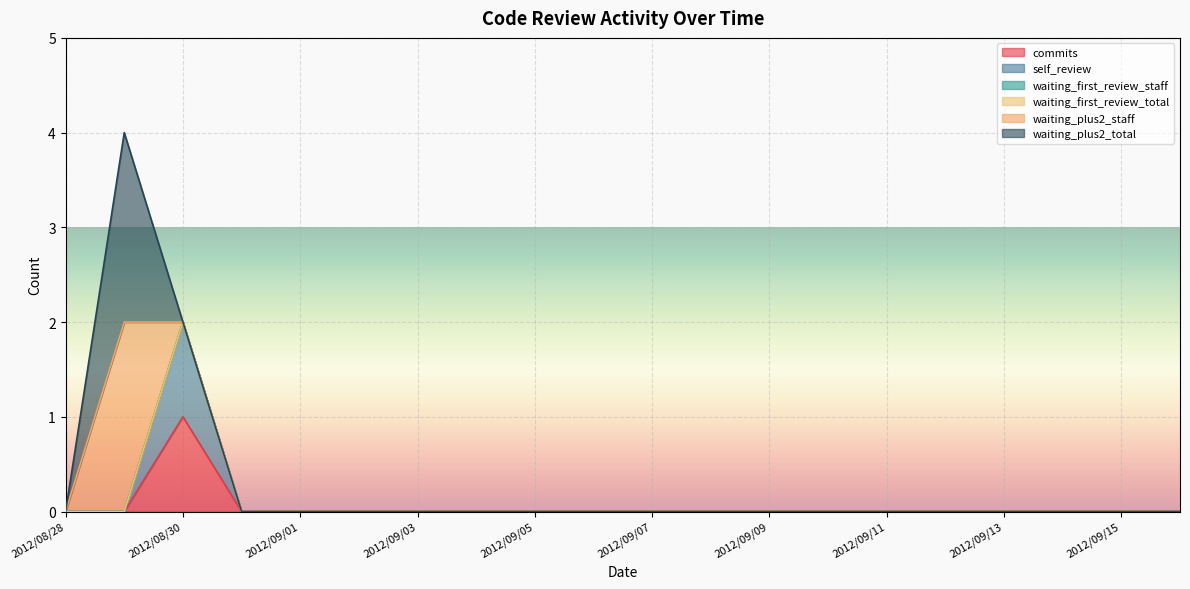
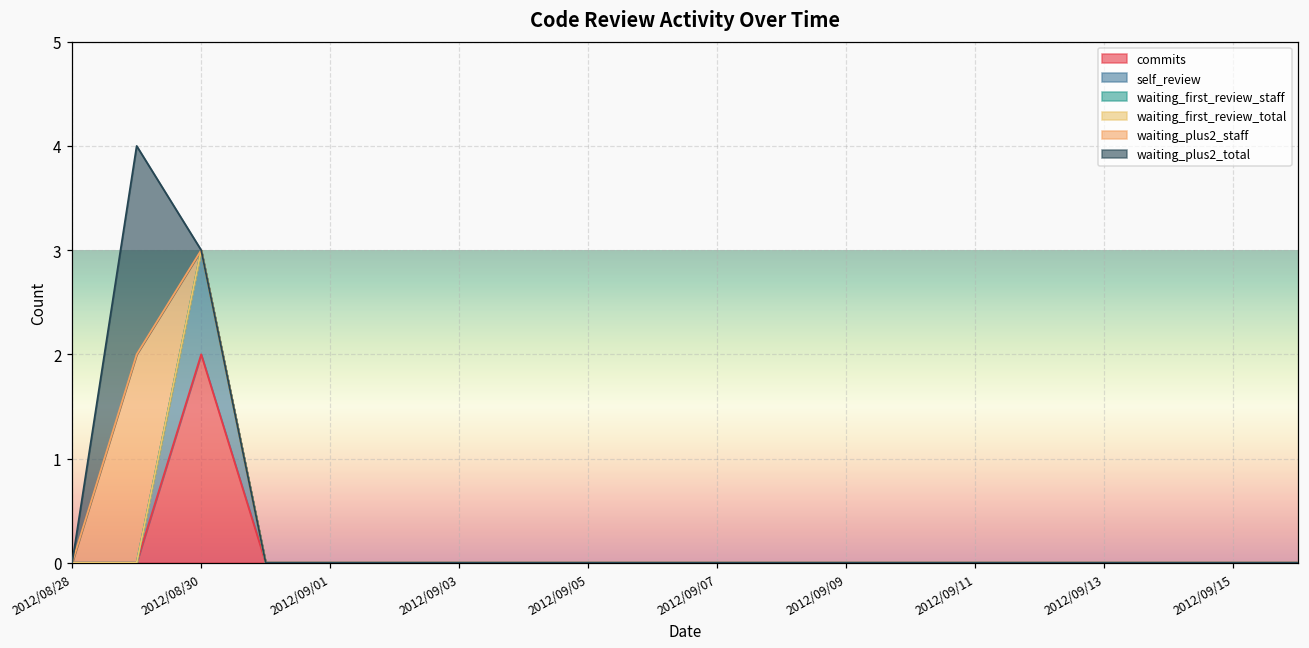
  {
    "commits": {
-     "2012/08/30": 1
+     "2012/08/30": 2
    }
  }
